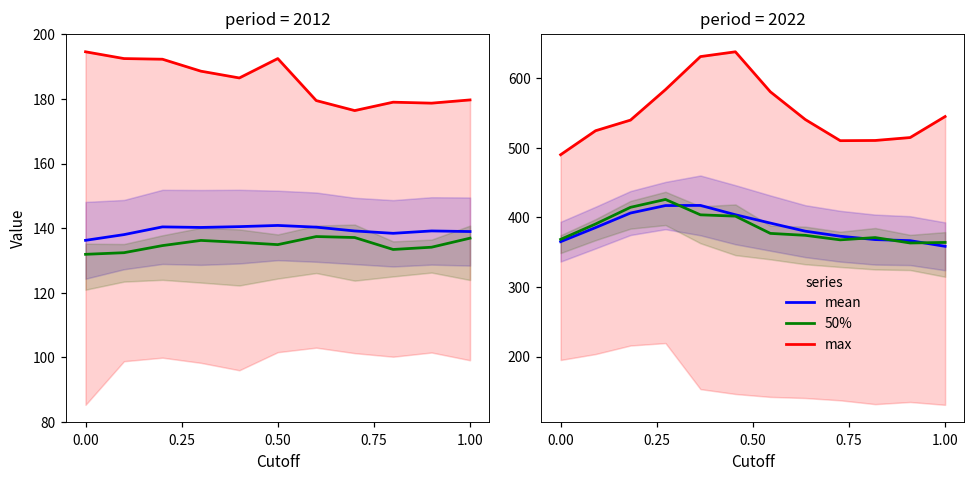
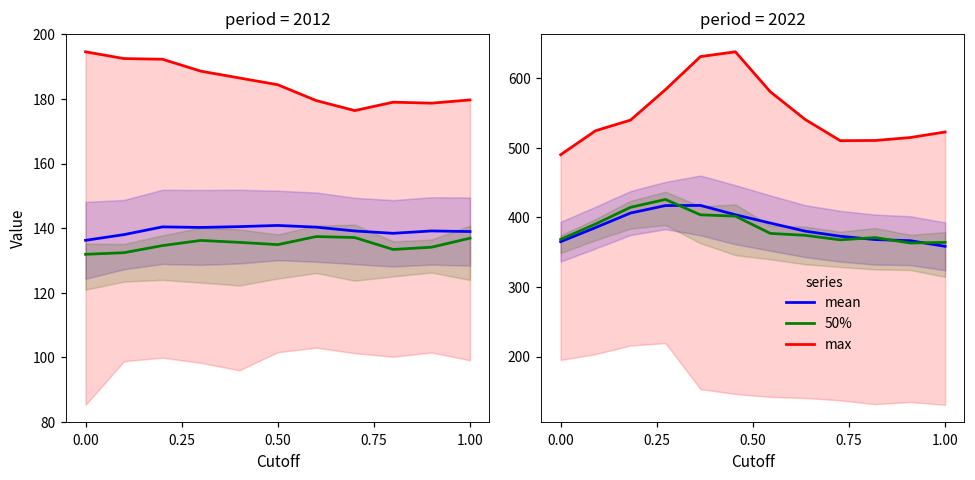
  {
    "period = 2012": {
      "max": {
        "0.00": 195,
-       "0.50": 193,
+       "0.50": 184,
        "1.00": 180
      }
    },
    "period = 2022": {
      "max": {
        "0.00": 490,
-       "1.00": 550
+       "1.00": 520
      }
    }
  }
